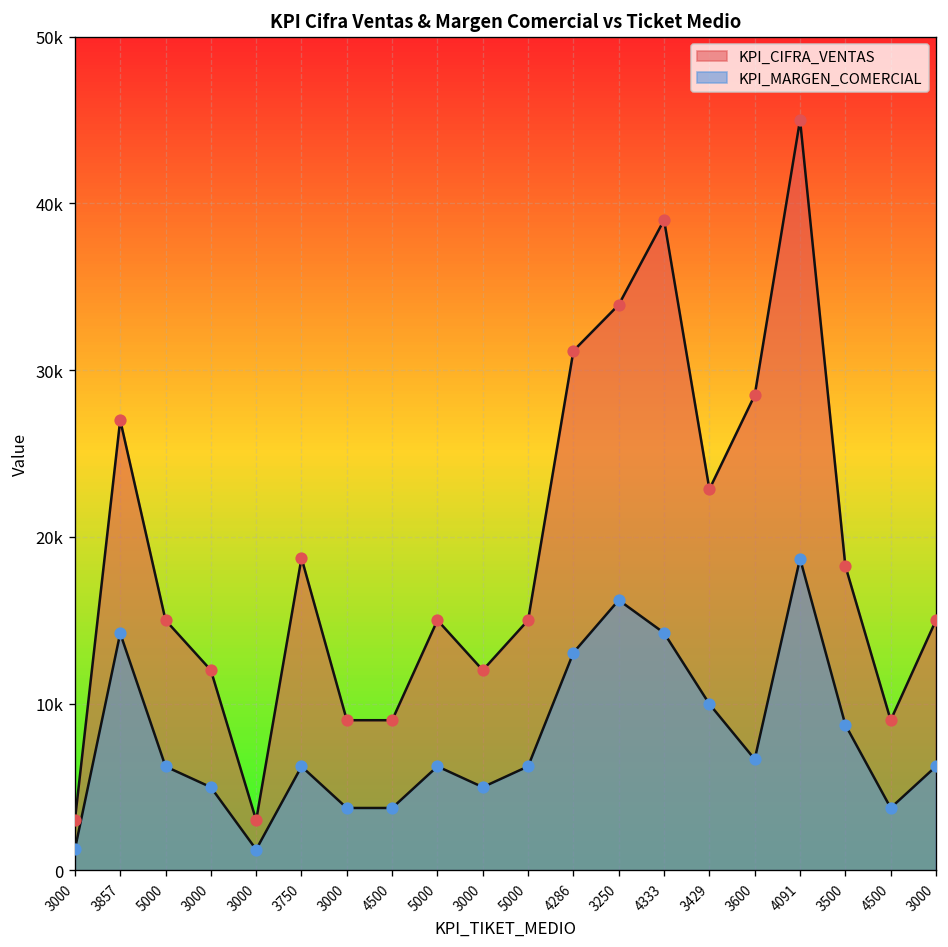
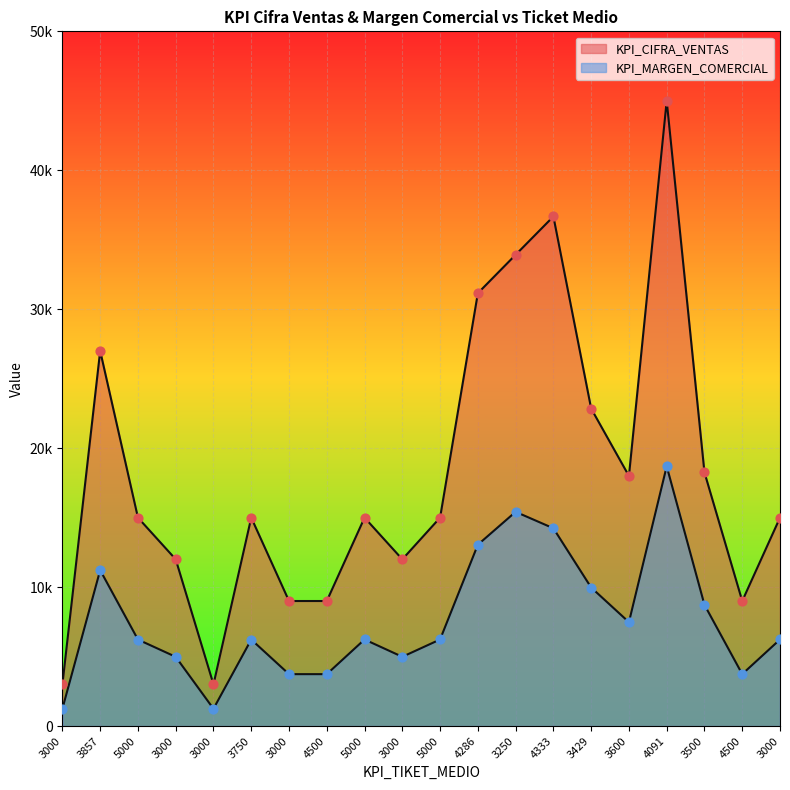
  {
    "KPI_CIFRA_VENTAS": {
      "3857": 27000,
-     "3750": 18700,
+     "3750": 15000,
      "4286": 31200,
      "3250": 33900,
-     "4333": 39000,
+     "4333": 36700,
      "3429": 22900,
-     "3600": 28500,
+     "3600": 18000,
      "4091": 45000,
      "3500": 18300
    },
    "KPI_MARGEN_COMERCIAL": {
-     "3857": 14200,
+     "3857": 11200,
      "3750": 6200,
      "4286": 13100,
-     "3250": 16200,
+     "3250": 15400,
      "4333": 14200,
      "3429": 10000,
-     "3600": 6700,
+     "3600": 7500,
      "4091": 18700,
      "3500": 8700
    }
  }
